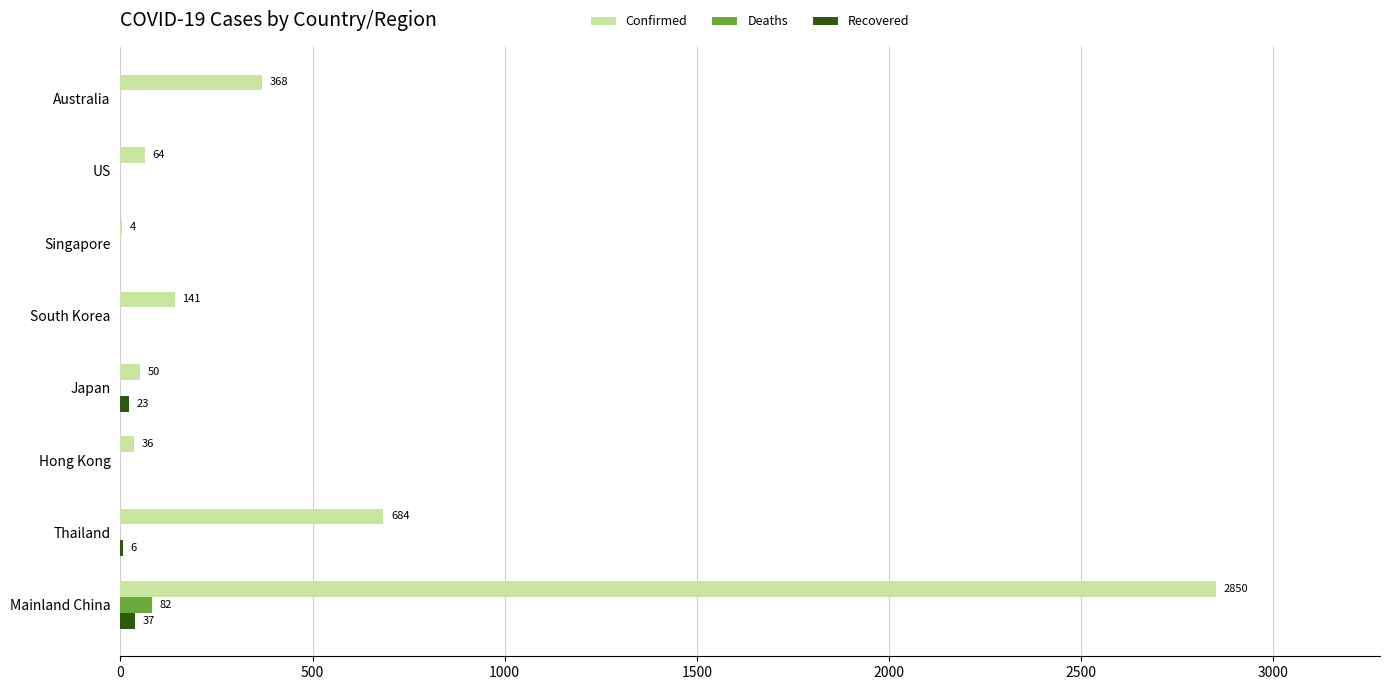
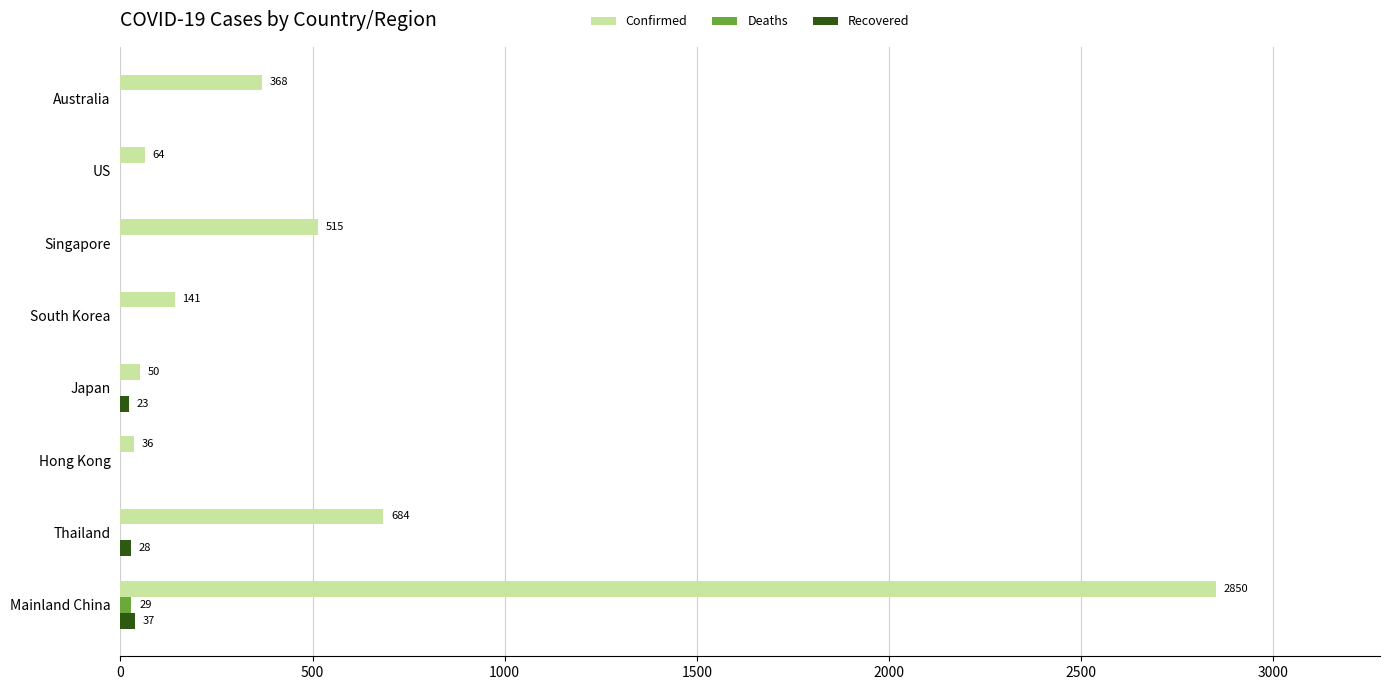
  {
    "Confirmed": {
      "Australia": 368,
      "US": 64,
-     "Singapore": 4,
+     "Singapore": 515,
      "South Korea": 141,
      "Japan": 50,
      "Hong Kong": 36,
      "Thailand": 684,
      "Mainland China": 2850
    },
    "Deaths": {
-     "Mainland China": 82
+     "Mainland China": 29
    },
    "Recovered": {
      "Japan": 23,
-     "Thailand": 6,
+     "Thailand": 28,
      "Mainland China": 37
    }
  }
